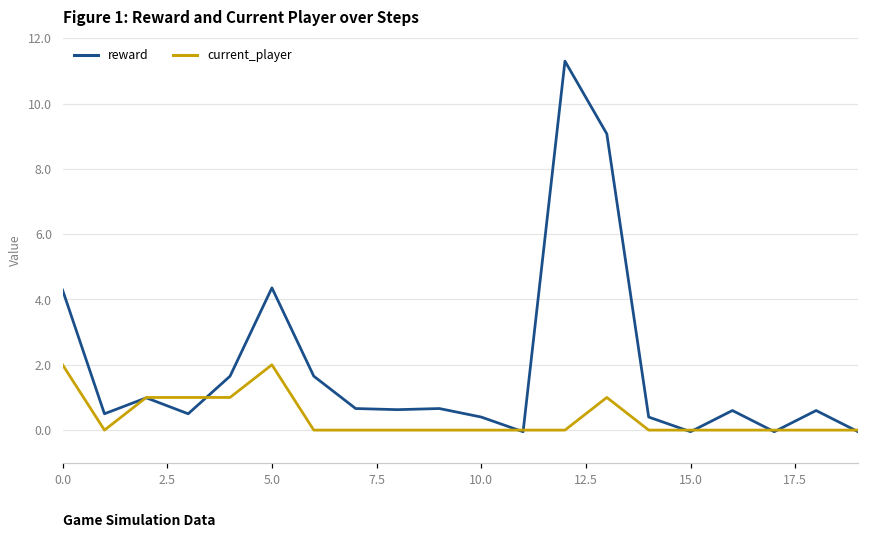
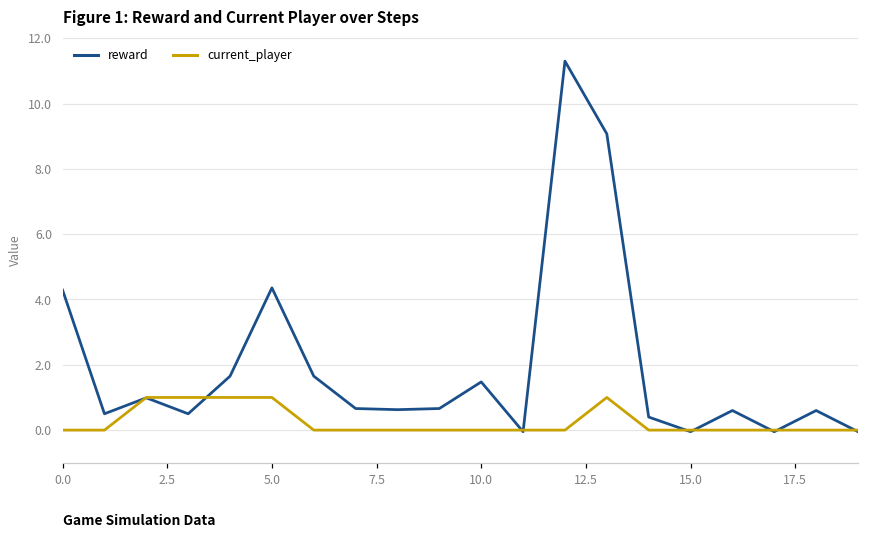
  {
    "reward": {
      "0.0": 4.3,
      "5.0": 4.4,
-     "10.0": 0.4
+     "10.0": 1.5
    },
    "current_player": {
-     "0.0": 2,
-     "5.0": 2,
+     "0.0": 0,
+     "5.0": 1,
      "10.0": 0
    }
  }
